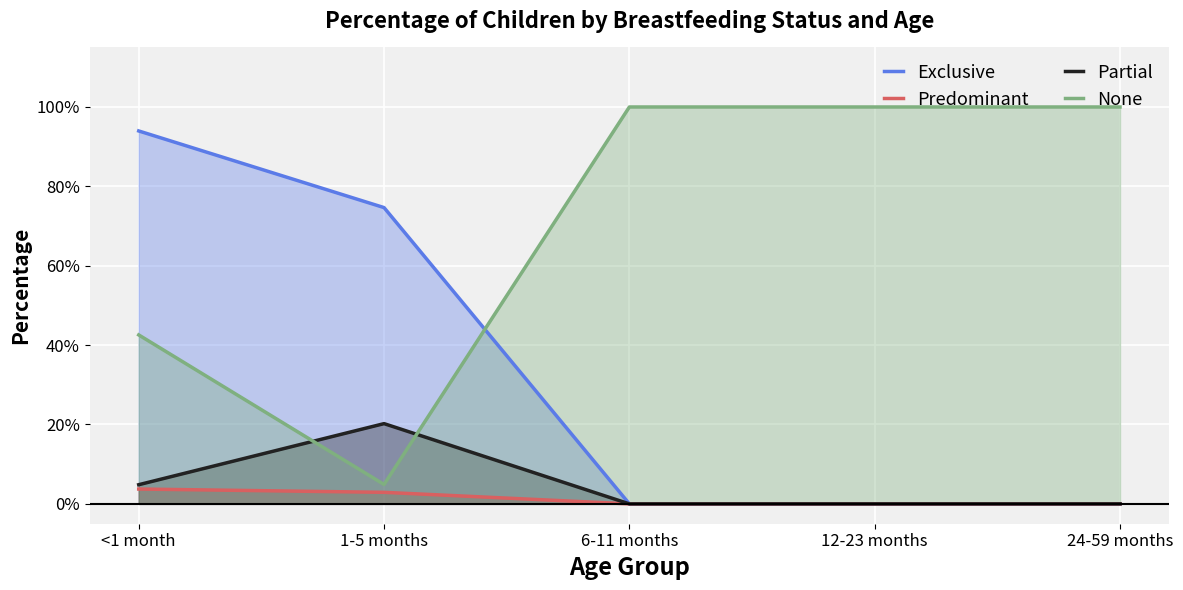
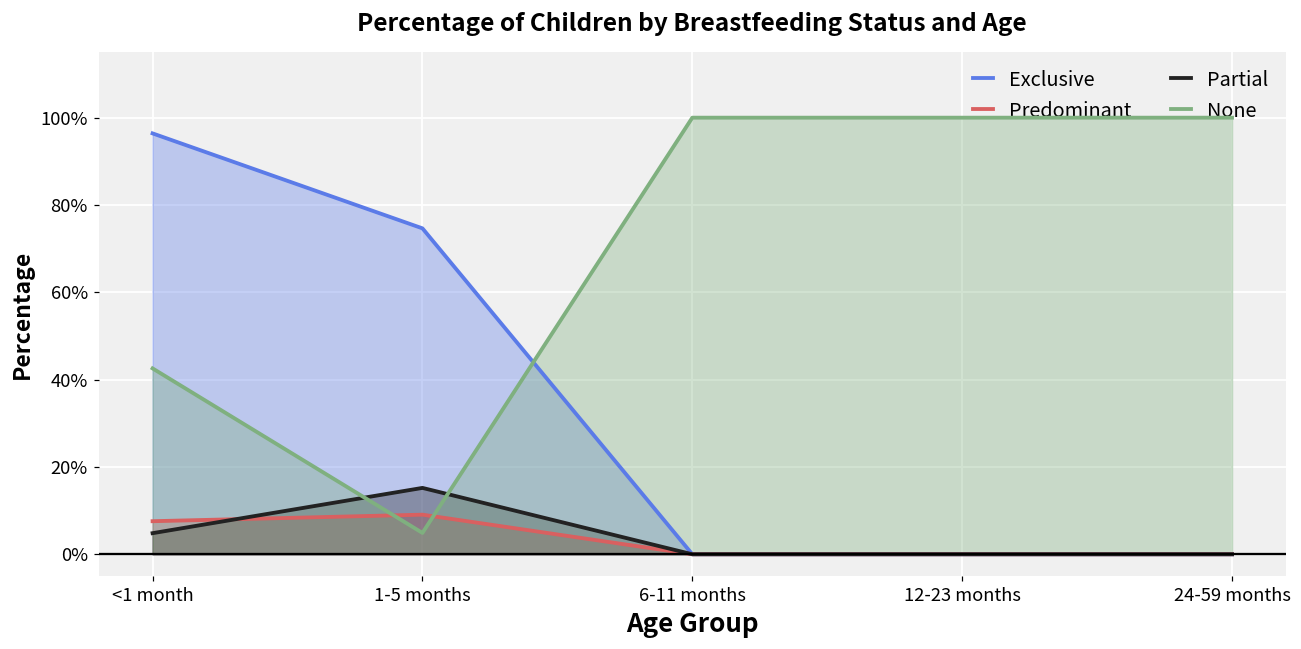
  {
    "Exclusive": {
-     "<1 month": "94%",
+     "<1 month": "96%",
      "1-5 months": "75%"
    },
    "Predominant": {
-     "<1 month": "4%",
-     "1-5 months": "3%"
+     "<1 month": "8%",
+     "1-5 months": "9%"
    },
    "Partial": {
      "<1 month": "5%",
-     "1-5 months": "20%"
+     "1-5 months": "15%"
    },
    "None": {
      "<1 month": "43%",
      "1-5 months": "5%",
      "6-11 months": "100%",
      "12-23 months": "100%",
      "24-59 months": "100%"
    }
  }
